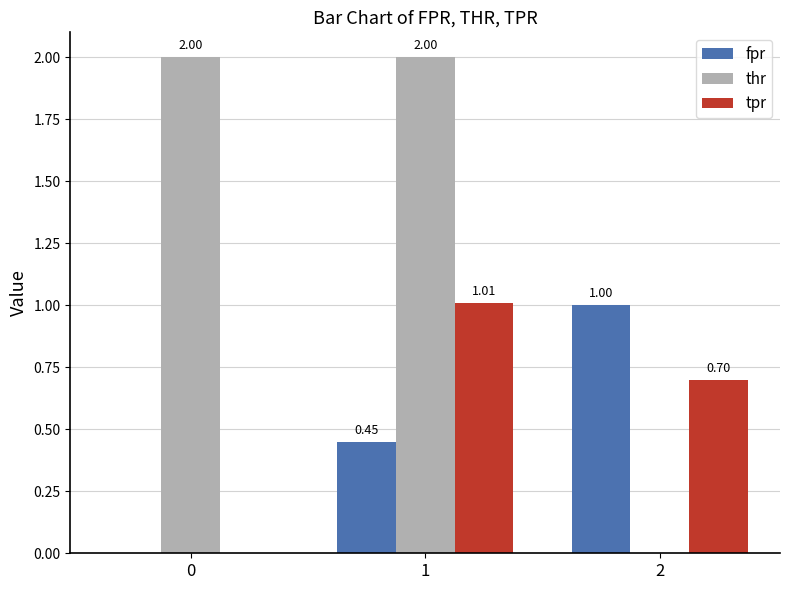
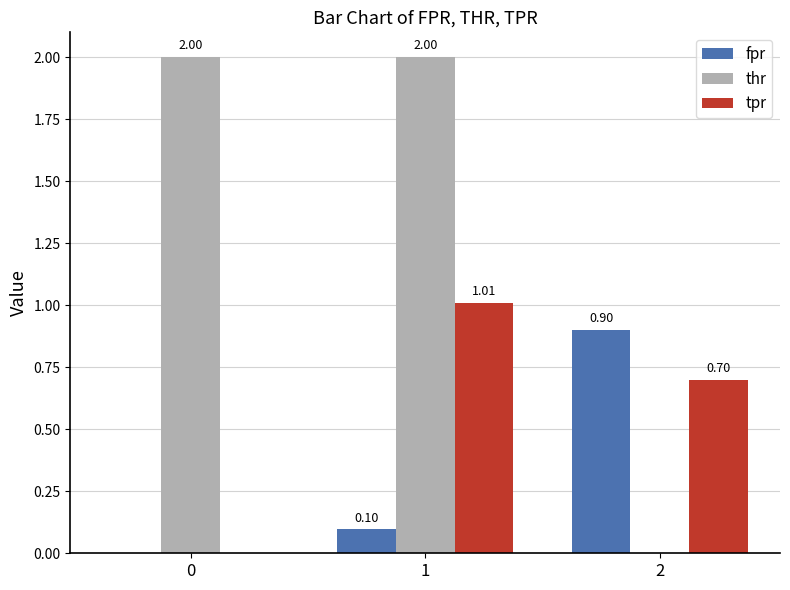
  {
    "fpr": {
-     "1": 0.45,
-     "2": 1.00
+     "1": 0.10,
+     "2": 0.90
    },
    "thr": {
      "0": 2.00,
      "1": 2.00
    },
    "tpr": {
      "1": 1.01,
      "2": 0.70
    }
  }
